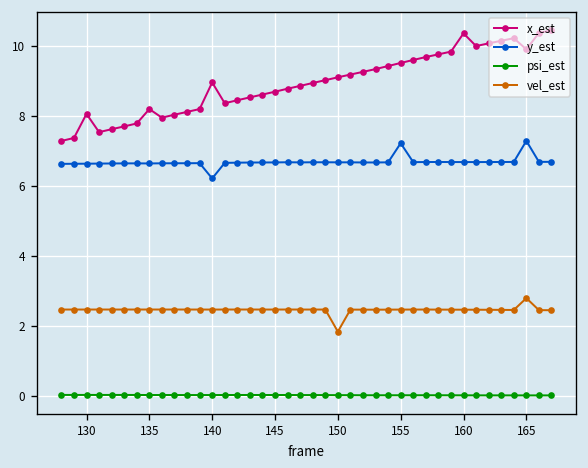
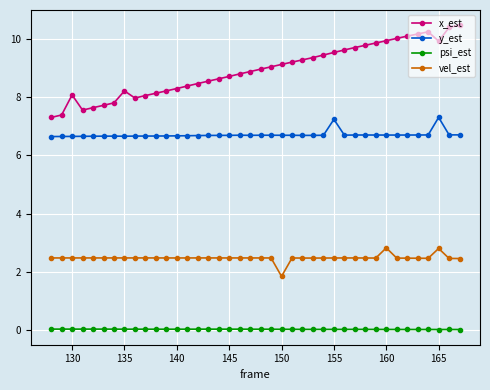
  {
    "x_est": {
      "130": 8.1,
      "135": 8.2,
-     "140": 9.0,
+     "140": 8.3,
      "145": 8.7,
      "150": 9.1,
      "155": 9.5,
-     "160": 10.4
+     "160": 9.9
    },
    "y_est": {
      "130": 6.6,
      "135": 6.7,
-     "140": 6.2,
+     "140": 6.7,
      "145": 6.7,
      "150": 6.7,
      "155": 7.2,
      "160": 6.7,
      "165": 7.3
    },
    "psi_est": {
      "130": 0.0,
      "135": 0.0,
      "140": 0.0,
      "145": 0.0,
      "150": 0.0,
      "155": 0.0,
      "160": 0.0,
      "165": 0.0
    },
    "vel_est": {
      "130": 2.5,
      "135": 2.5,
      "140": 2.5,
      "145": 2.5,
      "150": 1.8,
      "155": 2.5,
-     "160": 2.5,
+     "160": 2.8,
      "165": 2.8
    }
  }
